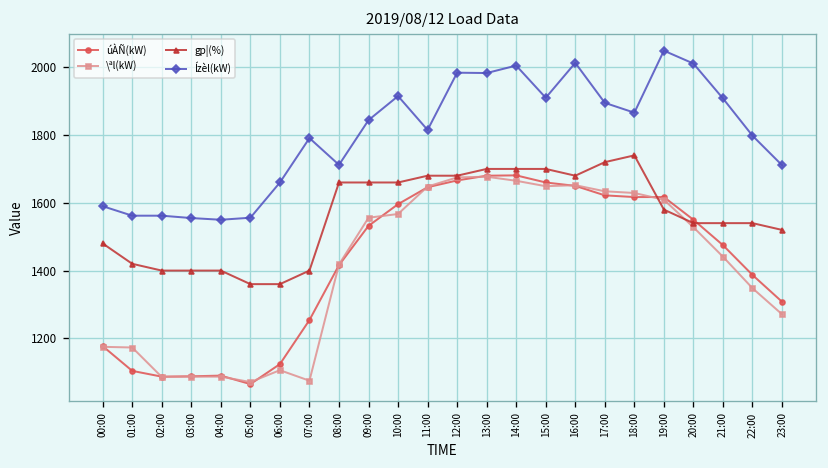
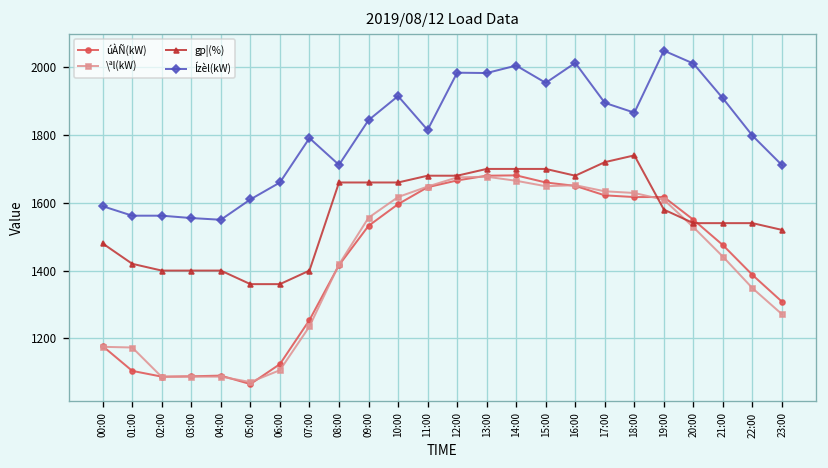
  {
    "\\ªl(kW)": {
      "01:00": 1170,
      "06:00": 1110,
-     "07:00": 1080,
+     "07:00": 1240,
      "09:00": 1560,
-     "10:00": 1570,
+     "10:00": 1620,
      "14:00": 1670,
      "15:00": 1650,
      "17:00": 1630,
      "18:00": 1630,
      "20:00": 1530,
      "21:00": 1440,
      "22:00": 1350,
      "23:00": 1270
    },
    "Ízèl(kW)": {
      "00:00": 1590,
      "01:00": 1560,
      "02:00": 1560,
      "03:00": 1560,
      "04:00": 1550,
-     "05:00": 1560,
+     "05:00": 1610,
      "06:00": 1660,
      "07:00": 1790,
      "08:00": 1710,
      "09:00": 1840,
      "10:00": 1920,
      "11:00": 1820,
      "12:00": 1980,
      "13:00": 1980,
      "14:00": 2010,
-     "15:00": 1910,
+     "15:00": 1950,
      "16:00": 2010,
      "17:00": 1900,
      "18:00": 1870,
      "19:00": 2050,
      "20:00": 2010,
      "21:00": 1910,
      "22:00": 1800,
      "23:00": 1710
    }
  }
